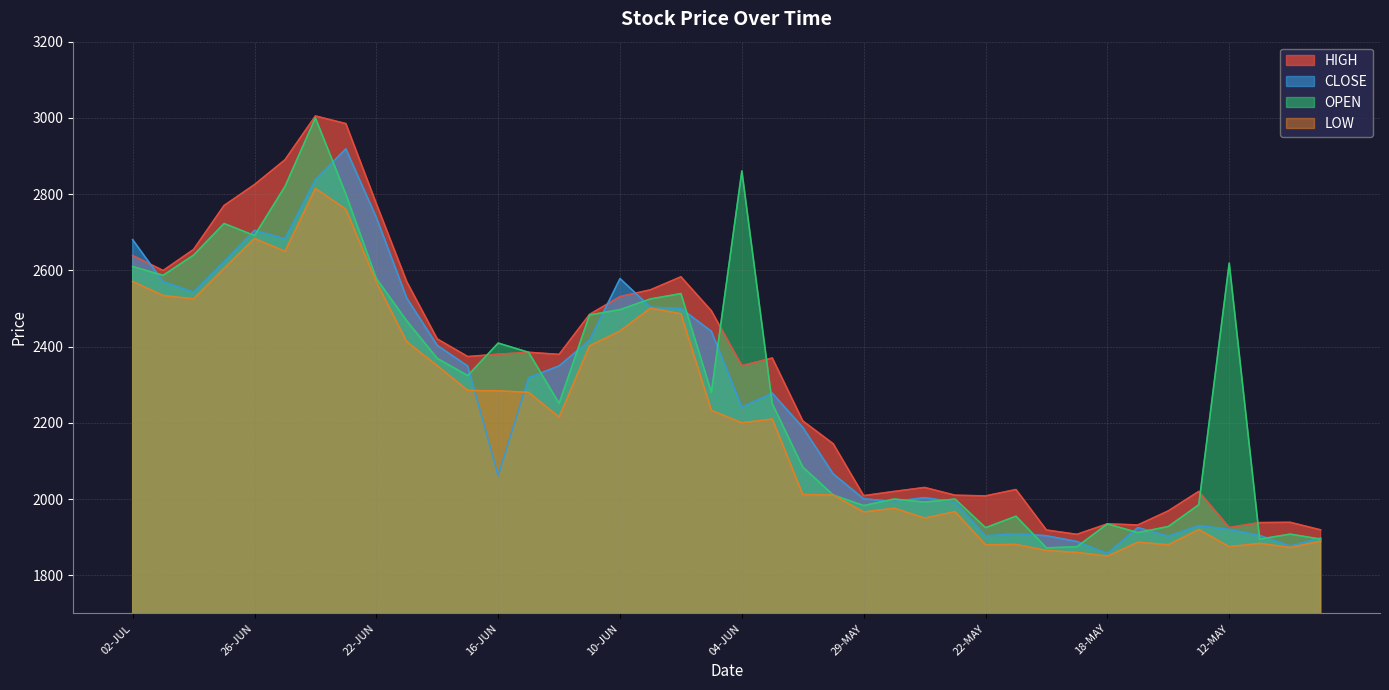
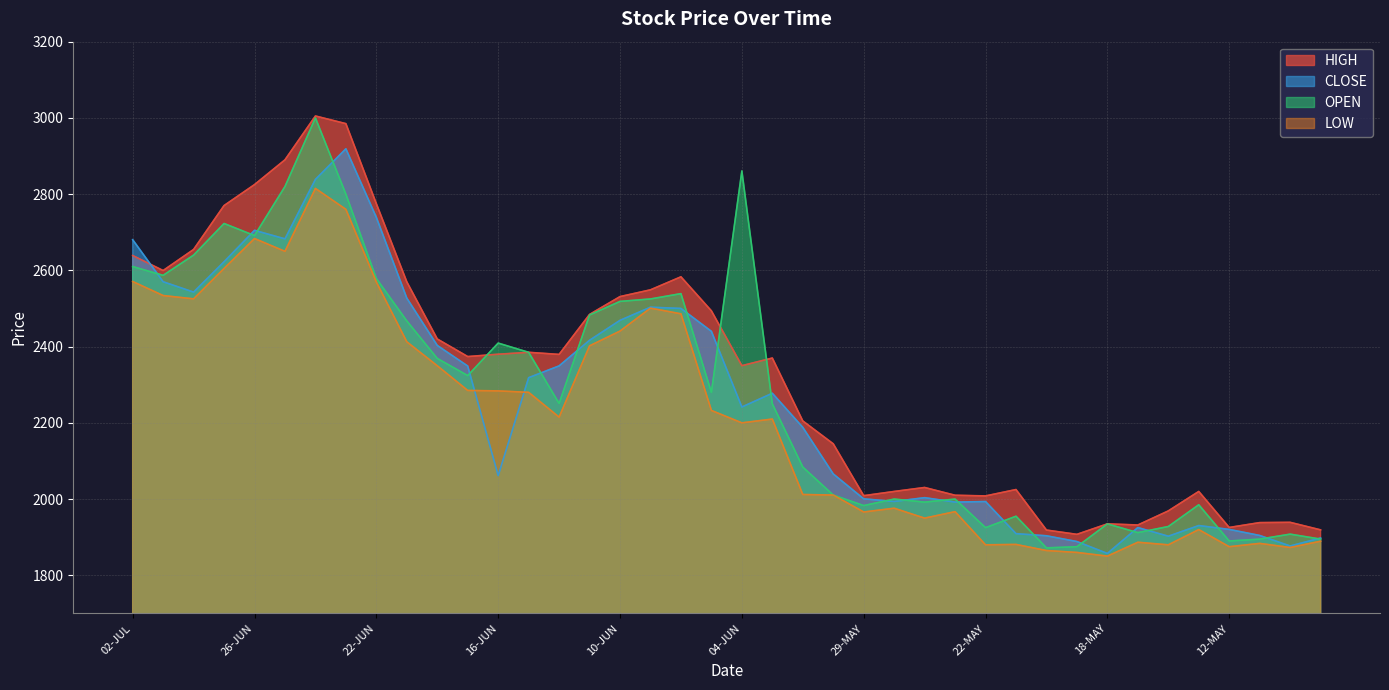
  {
    "CLOSE": {
      "02-JUL": 2680,
      "26-JUN": 2710,
      "22-JUN": 2740,
      "16-JUN": 2060,
-     "10-JUN": 2580,
+     "10-JUN": 2470,
      "04-JUN": 2240,
      "29-MAY": 2000,
-     "22-MAY": 1900,
+     "22-MAY": 1990,
      "18-MAY": 1860
    },
    "OPEN": {
      "02-JUL": 2610,
      "26-JUN": 2690,
      "22-JUN": 2580,
      "16-JUN": 2410,
-     "10-JUN": 2500,
+     "10-JUN": 2520,
      "04-JUN": 2860,
      "29-MAY": 1980,
      "22-MAY": 1930,
-     "12-MAY": 2620
+     "12-MAY": 1890
    }
  }
